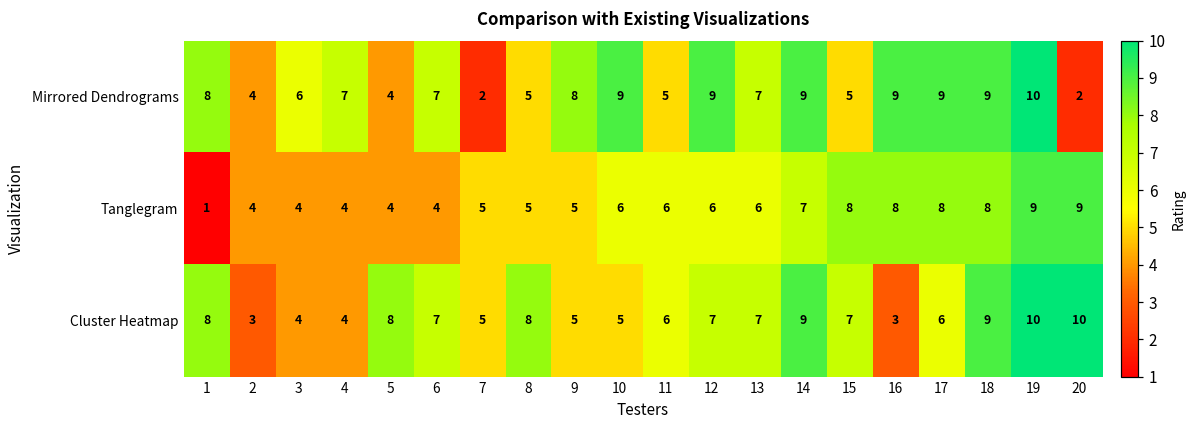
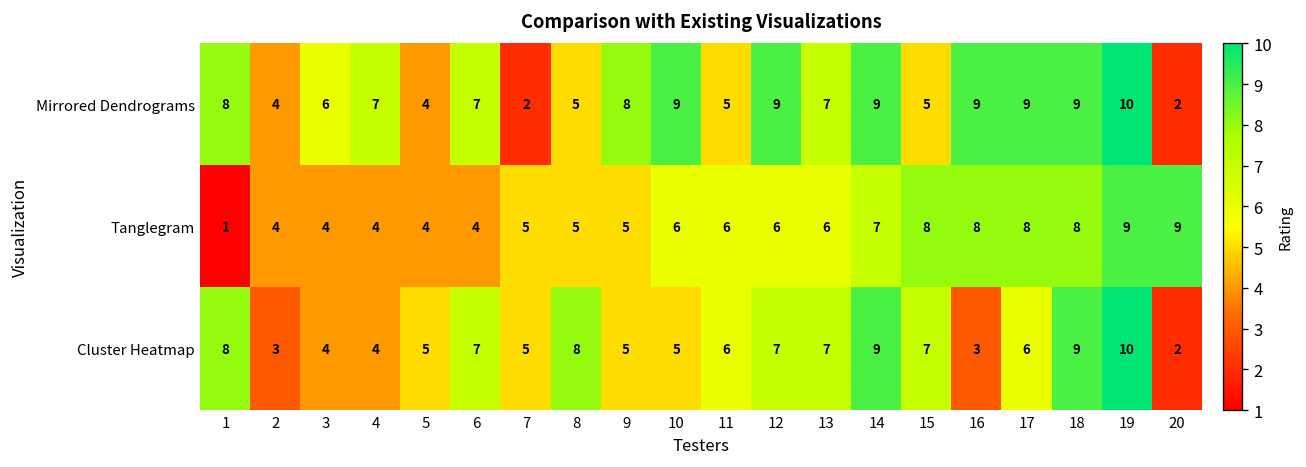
  {
    "Mirrored Dendrograms": {
      "1": 8,
      "2": 4,
      "3": 6,
      "4": 7,
      "5": 4,
      "6": 7,
      "7": 2,
      "8": 5,
      "9": 8,
      "10": 9,
      "11": 5,
      "12": 9,
      "13": 7,
      "14": 9,
      "15": 5,
      "16": 9,
      "17": 9,
      "18": 9,
      "19": 10,
      "20": 2
    },
    "Tanglegram": {
      "1": 1,
      "2": 4,
      "3": 4,
      "4": 4,
      "5": 4,
      "6": 4,
      "7": 5,
      "8": 5,
      "9": 5,
      "10": 6,
      "11": 6,
      "12": 6,
      "13": 6,
      "14": 7,
      "15": 8,
      "16": 8,
      "17": 8,
      "18": 8,
      "19": 9,
      "20": 9
    },
    "Cluster Heatmap": {
      "1": 8,
      "2": 3,
      "3": 4,
      "4": 4,
-     "5": 8,
+     "5": 5,
      "6": 7,
      "7": 5,
      "8": 8,
      "9": 5,
      "10": 5,
      "11": 6,
      "12": 7,
      "13": 7,
      "14": 9,
      "15": 7,
      "16": 3,
      "17": 6,
      "18": 9,
      "19": 10,
-     "20": 10
+     "20": 2
    }
  }
